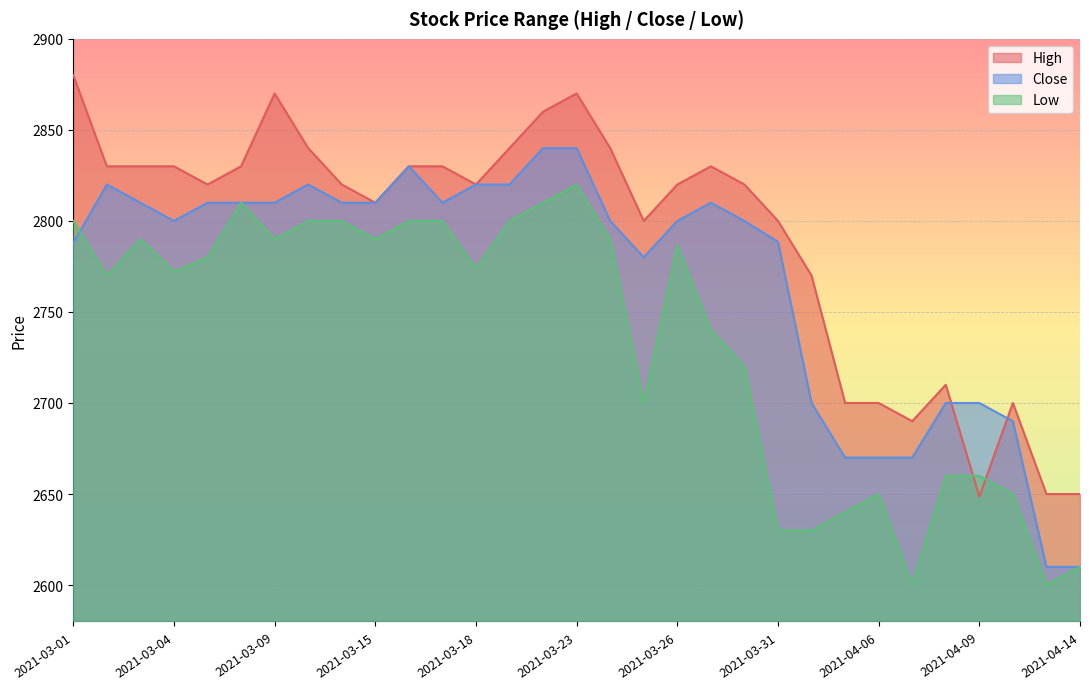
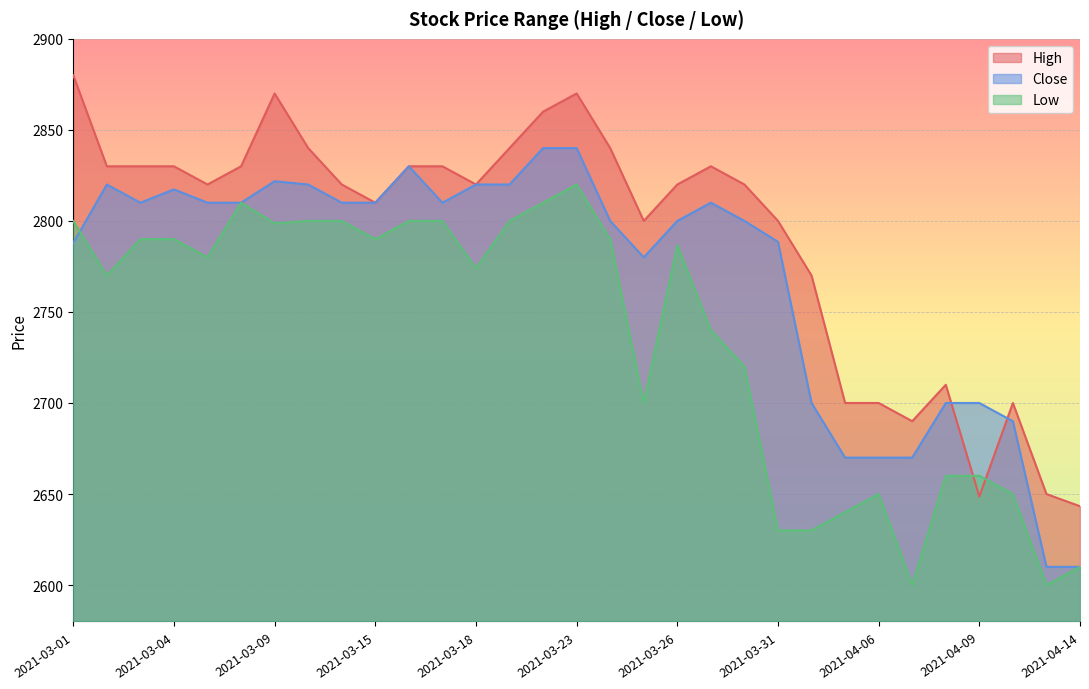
  {
    "High": {
      "2021-03-01": 2880,
      "2021-03-04": 2830,
      "2021-03-09": 2870,
      "2021-03-23": 2870,
      "2021-03-26": 2820,
      "2021-03-31": 2800,
      "2021-04-06": 2700,
      "2021-04-09": 2649,
-     "2021-04-14": 2650
+     "2021-04-14": 2643
    },
    "Close": {
      "2021-03-01": 2788,
-     "2021-03-04": 2800,
-     "2021-03-09": 2810,
+     "2021-03-04": 2817,
+     "2021-03-09": 2822,
      "2021-03-23": 2840,
      "2021-03-26": 2800,
      "2021-03-31": 2789,
      "2021-04-06": 2670,
      "2021-04-09": 2700
    },
    "Low": {
      "2021-03-01": 2800,
-     "2021-03-04": 2772,
-     "2021-03-09": 2790,
+     "2021-03-04": 2790,
+     "2021-03-09": 2799,
      "2021-03-15": 2790,
      "2021-03-18": 2774,
      "2021-03-23": 2820,
      "2021-03-26": 2787,
      "2021-03-31": 2630,
      "2021-04-06": 2650,
      "2021-04-09": 2660
    }
  }
